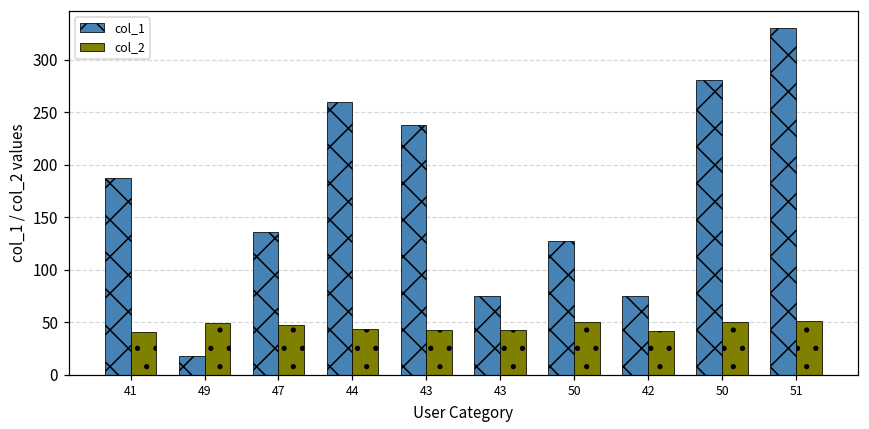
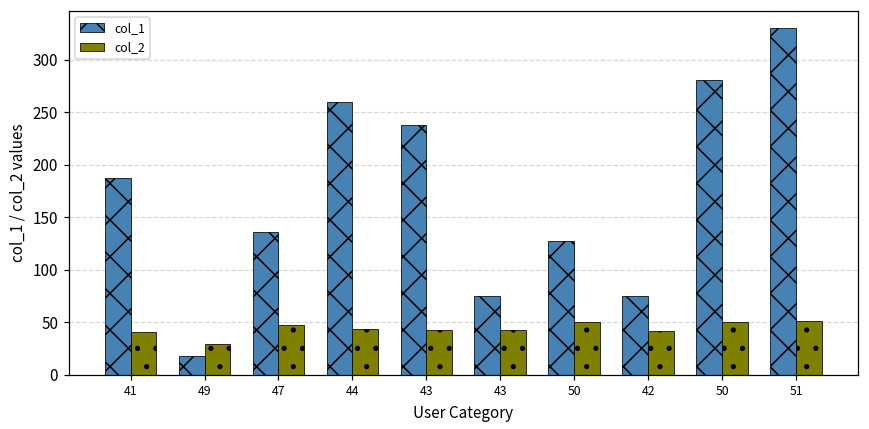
  {
    "col_1": {
      "41": 190,
      "49": 20,
      "47": 140,
      "44": 260,
      "42": 80,
      "51": 330
    },
    "col_2": {
      "41": 40,
-     "49": 50,
+     "49": 30,
      "47": 50,
      "44": 40,
      "42": 40,
      "51": 50
    }
  }
